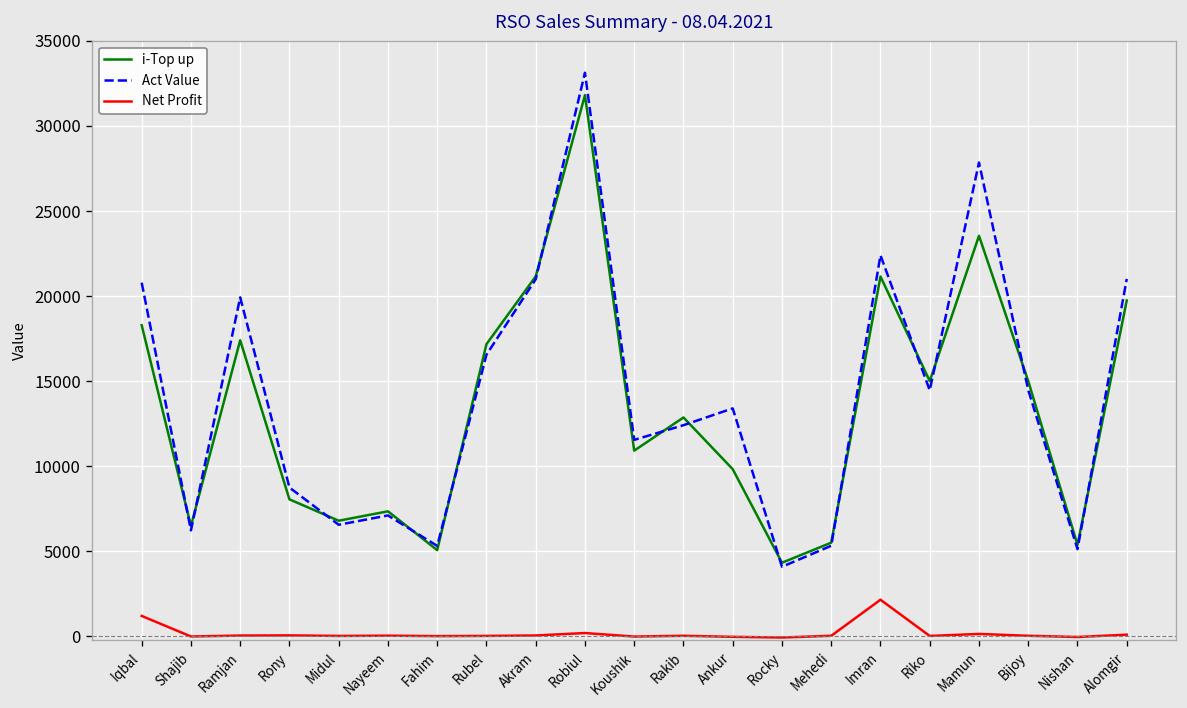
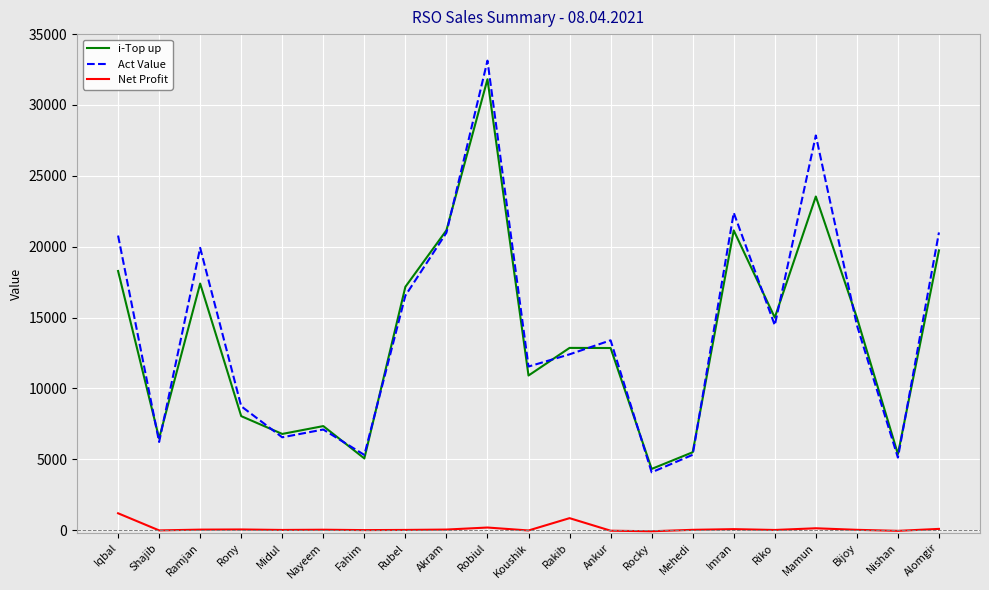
  {
    "i-Top up": {
      "Iqbal": 18300,
      "Shajib": 6500,
      "Ramjan": 17400,
      "Rony": 8000,
      "Midul": 6800,
      "Nayeem": 7300,
      "Fahim": 5100,
      "Rubel": 17200,
      "Robiul": 31800,
      "Koushik": 10900,
      "Rakib": 12900,
-     "Ankur": 9800,
+     "Ankur": 12900,
      "Rocky": 4300,
      "Mehedi": 5500,
      "Imran": 21100,
      "Riko": 15000,
      "Mamun": 23500,
      "Bijoy": 15000,
      "Nishan": 5400,
      "Alomgir": 19700
    },
    "Act Value": {
      "Iqbal": 20800,
      "Shajib": 6200,
      "Ramjan": 19900,
      "Rony": 8700,
      "Midul": 6600,
      "Nayeem": 7100,
      "Fahim": 5300,
      "Rubel": 16500,
      "Robiul": 33100,
      "Koushik": 11500,
      "Rakib": 12400,
      "Ankur": 13400,
      "Rocky": 4100,
      "Mehedi": 5300,
      "Imran": 22400,
      "Riko": 14500,
      "Mamun": 27800,
      "Bijoy": 14500,
      "Nishan": 5100,
      "Alomgir": 21000
    },
    "Net Profit": {
      "Iqbal": 1200,
      "Shajib": 0,
      "Ramjan": 0,
      "Rony": 0,
      "Midul": 0,
      "Nayeem": 0,
      "Fahim": 0,
      "Rubel": 0,
      "Akram": 0,
      "Robiul": 200,
      "Koushik": 0,
-     "Rakib": 0,
+     "Rakib": 800,
      "Ankur": 0,
      "Rocky": -100,
      "Mehedi": 0,
-     "Imran": 2100,
+     "Imran": 100,
      "Riko": 0,
      "Mamun": 100,
      "Bijoy": 0,
      "Nishan": 0,
      "Alomgir": 100
    }
  }
